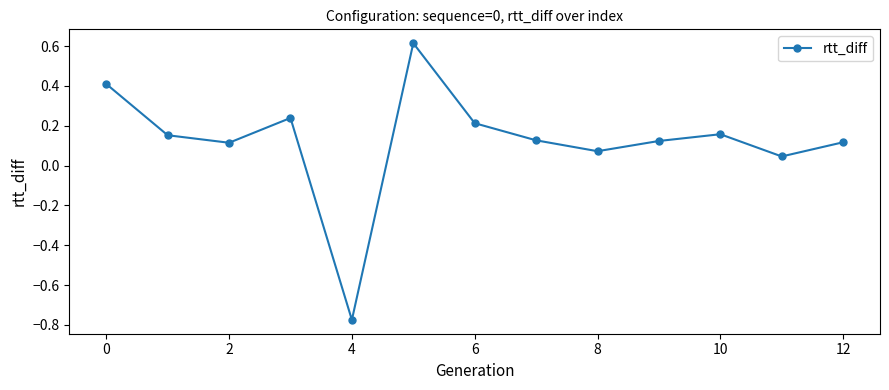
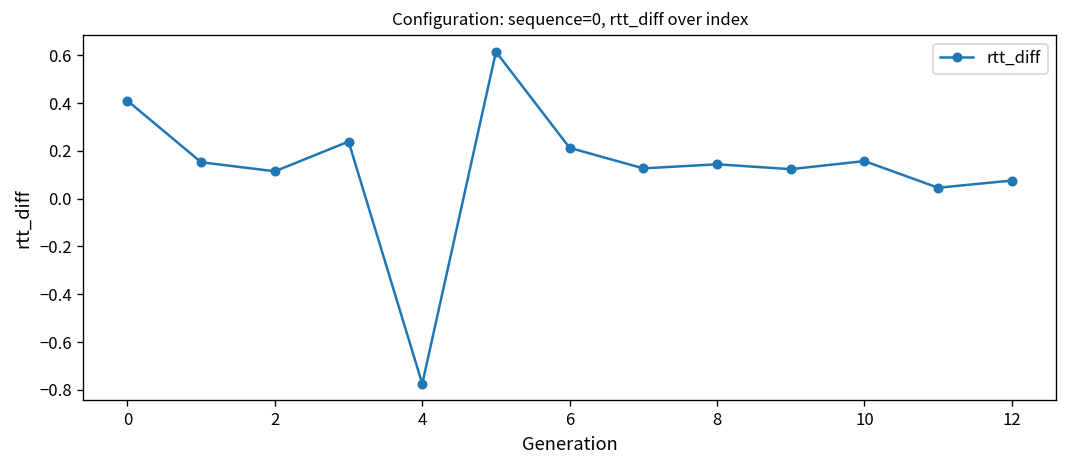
  {
    "0": 0.41,
    "2": 0.11,
    "4": -0.77,
    "6": 0.21,
-   "8": 0.07,
+   "8": 0.14,
    "10": 0.16,
-   "12": 0.12
+   "12": 0.08
  }
